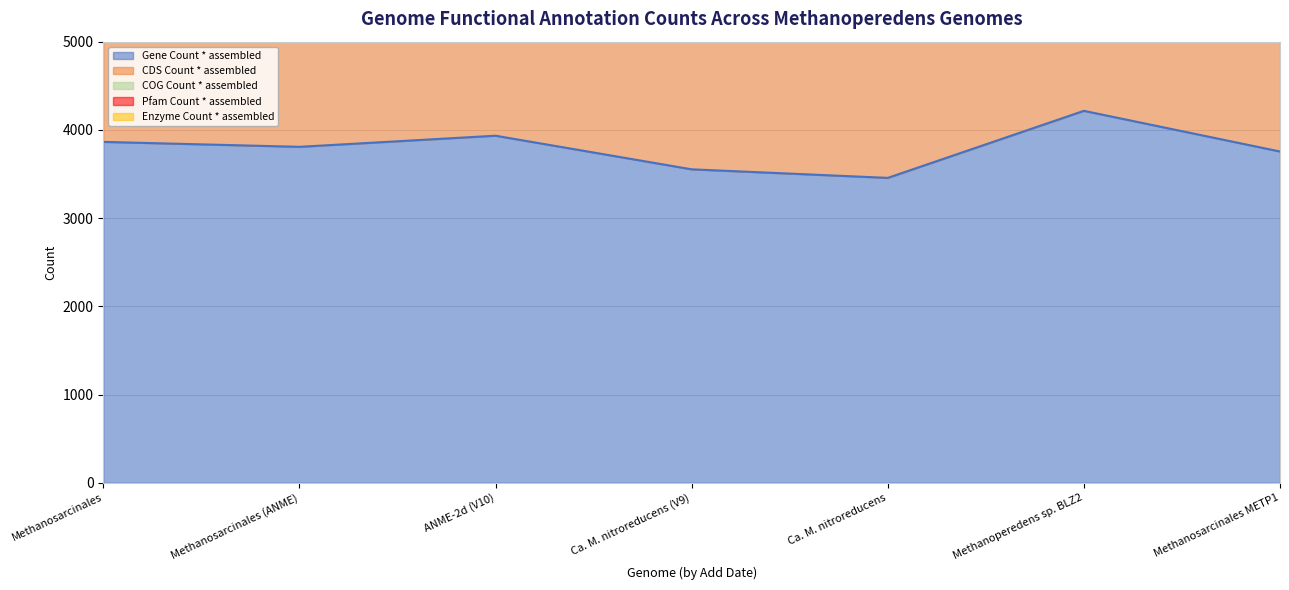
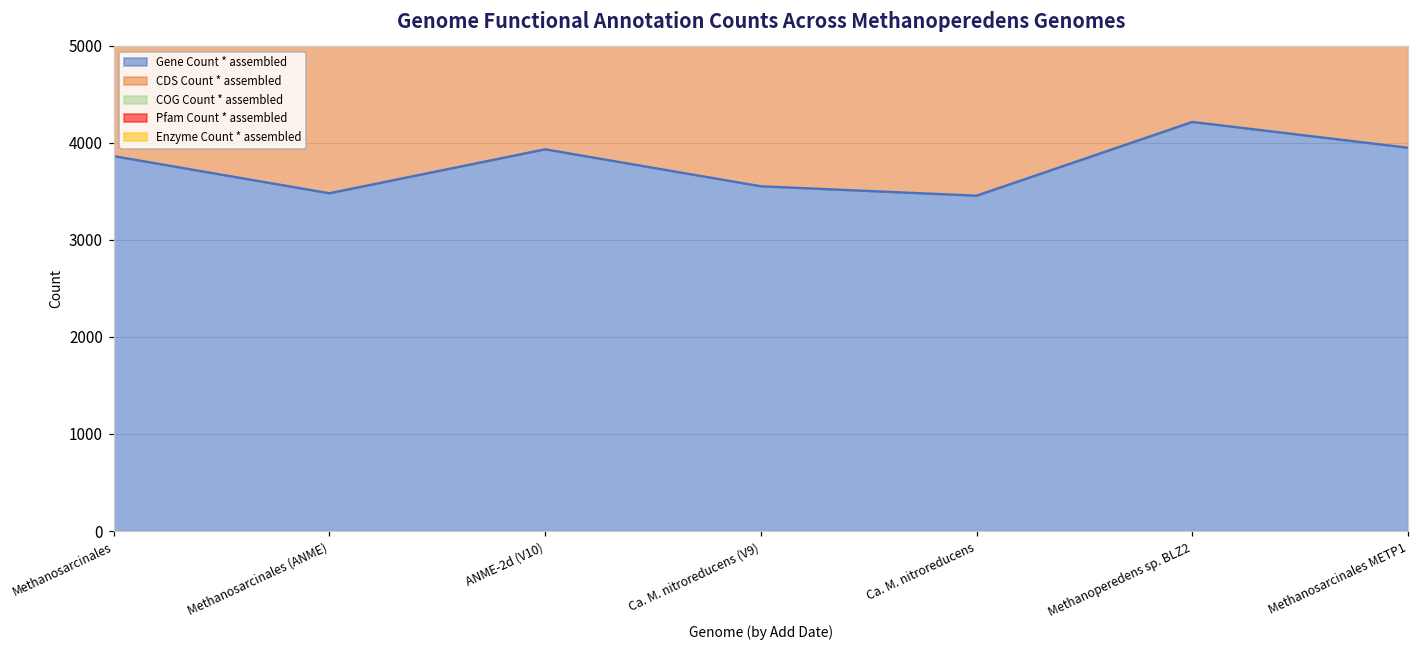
  {
    "Gene Count * assembled": {
      "Methanosarcinales": 3900,
-     "Methanosarcinales (ANME)": 3800,
+     "Methanosarcinales (ANME)": 3500,
      "ANME-2d (V10)": 3900,
      "Ca. M. nitroreducens (V9)": 3600,
      "Ca. M. nitroreducens": 3500,
      "Methanoperedens sp. BLZ2": 4200,
-     "Methanosarcinales METP1": 3800
+     "Methanosarcinales METP1": 4000
    }
  }
